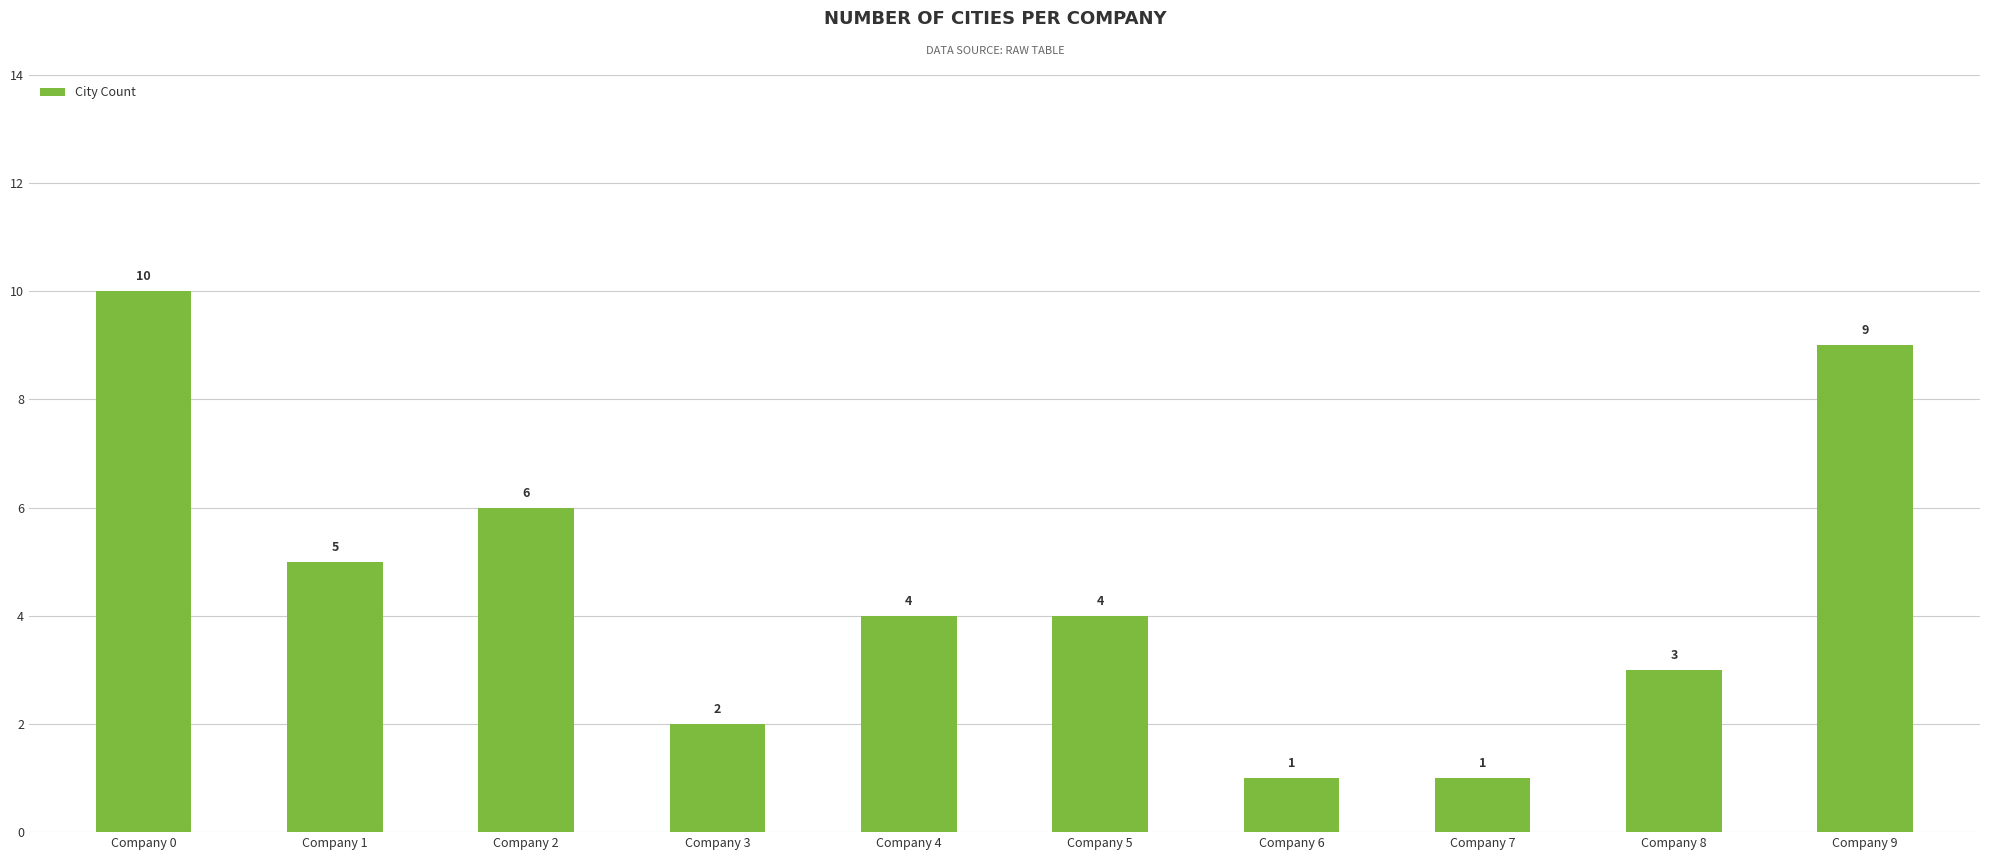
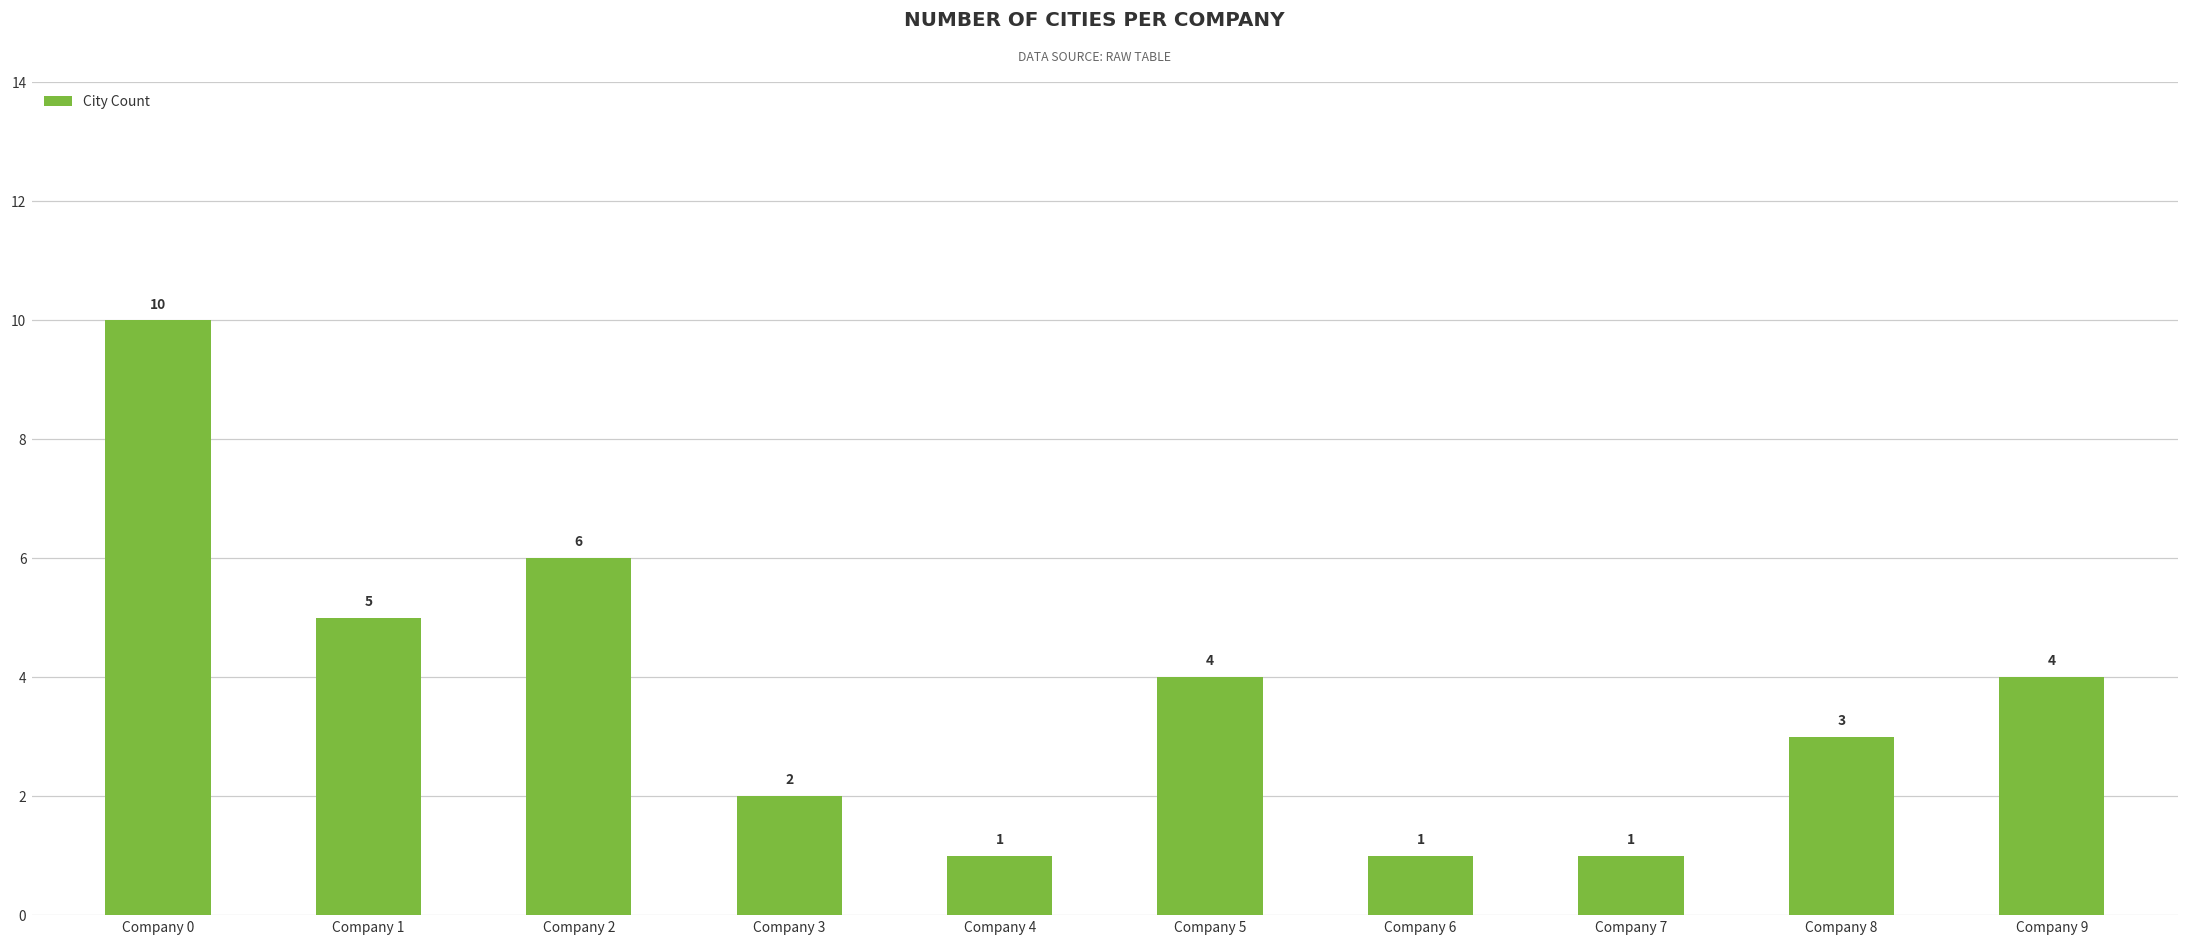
  {
    "Company 0": 10,
    "Company 1": 5,
    "Company 2": 6,
    "Company 3": 2,
-   "Company 4": 4,
+   "Company 4": 1,
    "Company 5": 4,
    "Company 6": 1,
    "Company 7": 1,
    "Company 8": 3,
-   "Company 9": 9
+   "Company 9": 4
  }
